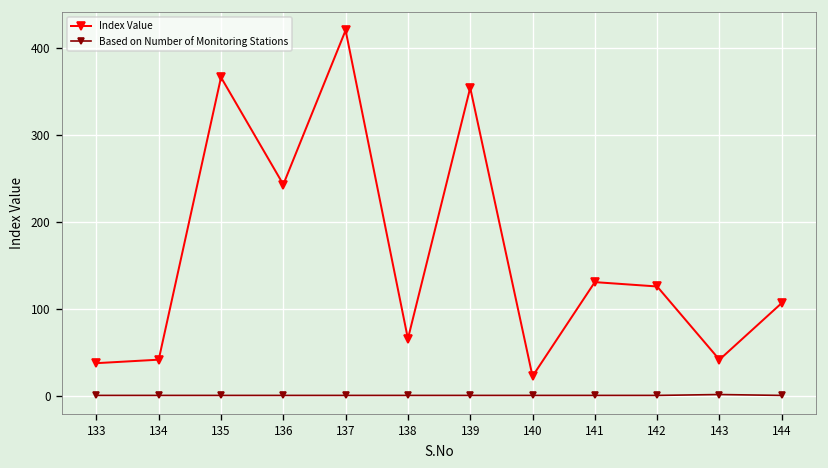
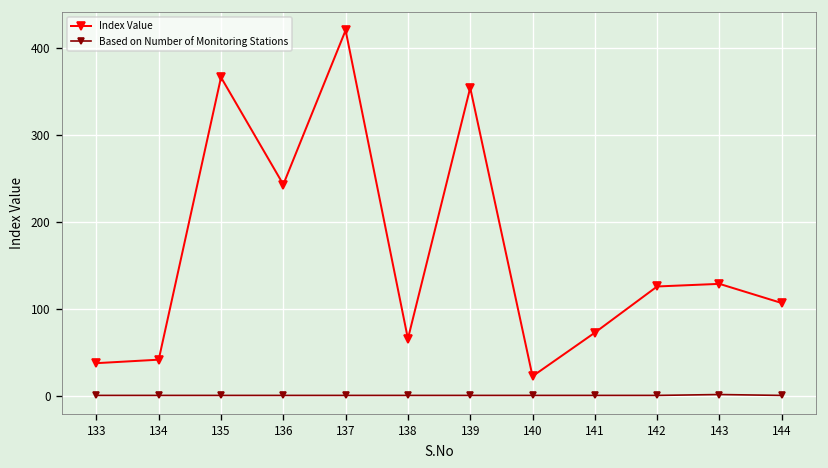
  {
    "Index Value": {
      "133": 40,
      "134": 40,
      "135": 370,
      "136": 240,
      "137": 420,
      "138": 70,
      "139": 350,
      "140": 20,
-     "141": 130,
+     "141": 70,
      "142": 130,
-     "143": 40,
+     "143": 130,
      "144": 110
    },
    "Based on Number of Monitoring Stations": {
      "133": 0,
      "134": 0,
      "135": 0,
      "136": 0,
      "137": 0,
      "138": 0,
      "139": 0,
      "140": 0,
      "141": 0,
      "142": 0,
      "143": 0,
      "144": 0
    }
  }
